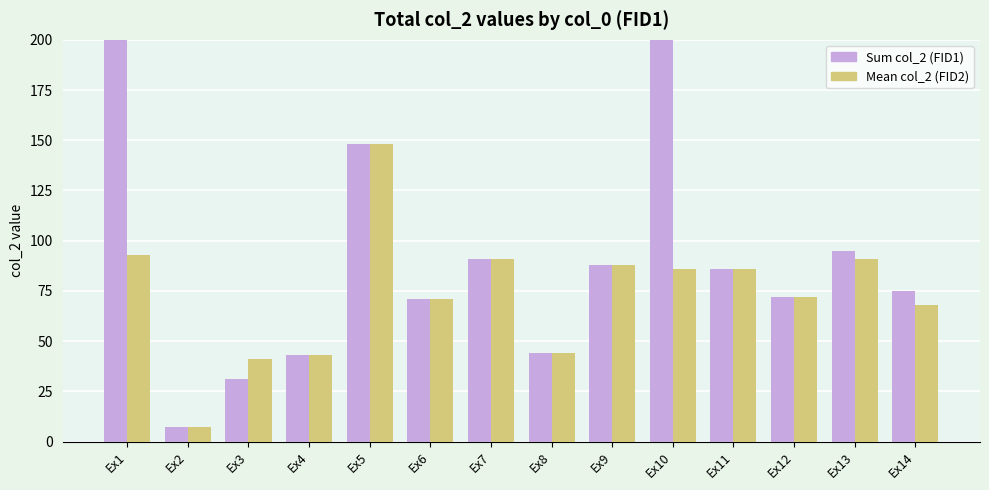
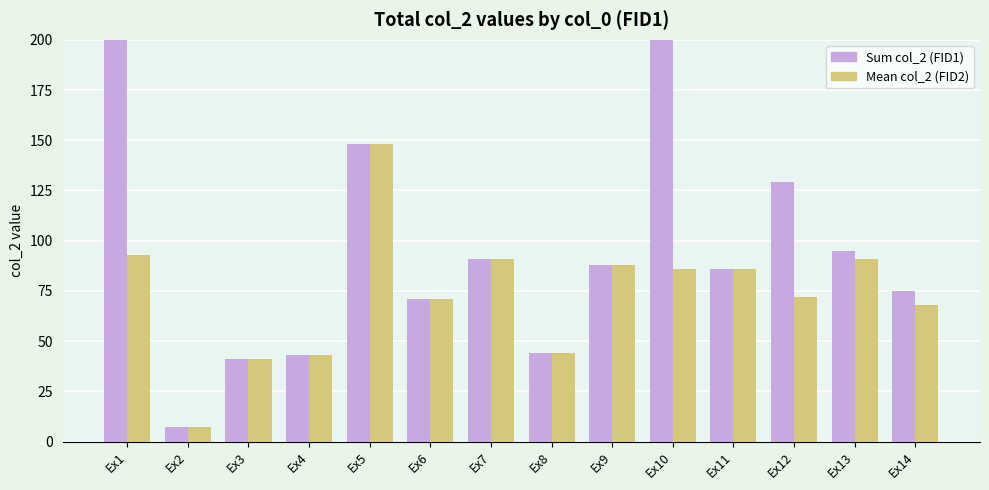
  {
    "Sum col_2 (FID1)": {
      "Ex2": 7,
-     "Ex3": 31,
+     "Ex3": 41,
      "Ex4": 43,
      "Ex5": 148,
      "Ex6": 71,
      "Ex7": 91,
      "Ex8": 44,
      "Ex9": 88,
      "Ex11": 86,
-     "Ex12": 72,
+     "Ex12": 129,
      "Ex13": 95,
      "Ex14": 75
    },
    "Mean col_2 (FID2)": {
      "Ex1": 93,
      "Ex2": 7,
      "Ex3": 41,
      "Ex4": 43,
      "Ex5": 148,
      "Ex6": 71,
      "Ex7": 91,
      "Ex8": 44,
      "Ex9": 88,
      "Ex10": 86,
      "Ex11": 86,
      "Ex12": 72,
      "Ex13": 91,
      "Ex14": 68
    }
  }
